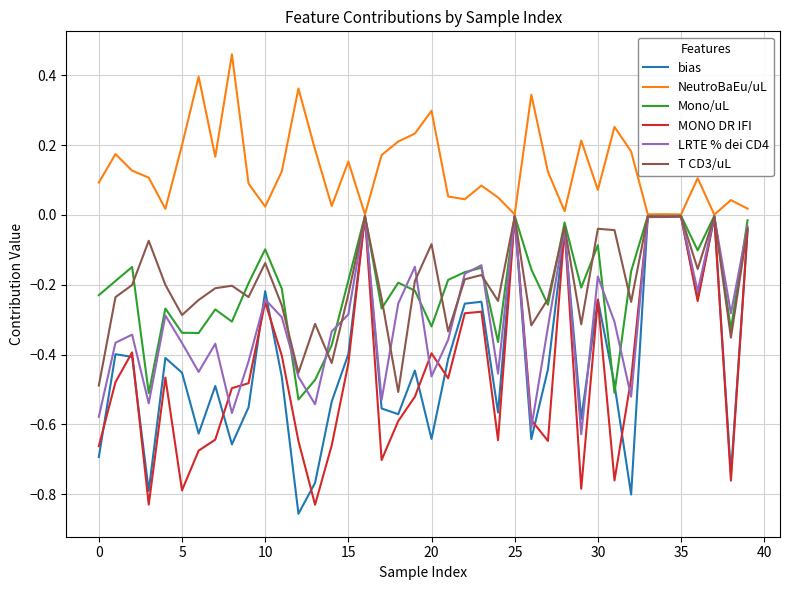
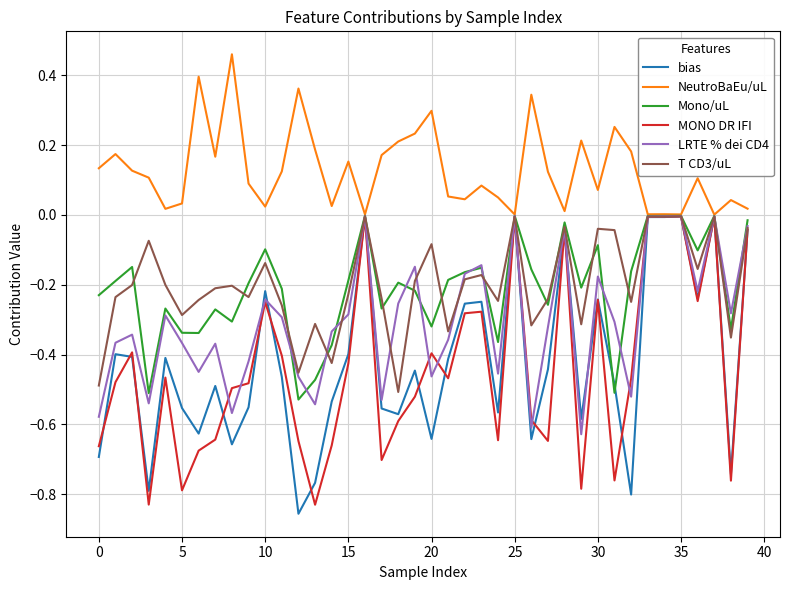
  {
    "bias": {
      "0": -0.69,
-     "5": -0.45,
+     "5": -0.55,
      "10": -0.22,
      "15": -0.40,
      "20": -0.64
    },
    "NeutroBaEu/uL": {
-     "0": 0.09,
-     "5": 0.20,
+     "0": 0.13,
+     "5": 0.03,
      "10": 0.02,
      "15": 0.15,
      "20": 0.30,
      "30": 0.07
    },
    "Mono/uL": {
      "0": -0.23,
      "5": -0.34,
      "10": -0.10,
      "15": -0.19,
      "20": -0.32,
      "30": -0.09
    },
    "MONO DR IFI": {
      "0": -0.66,
      "5": -0.79,
      "15": -0.43,
      "20": -0.40
    },
    "LRTE % dei CD4": {
      "0": -0.58,
      "5": -0.37,
      "15": -0.29,
      "20": -0.46,
      "30": -0.18
    },
    "T CD3/uL": {
      "0": -0.49,
      "5": -0.29,
      "10": -0.14,
      "15": -0.23,
      "20": -0.08,
      "30": -0.04
    }
  }
